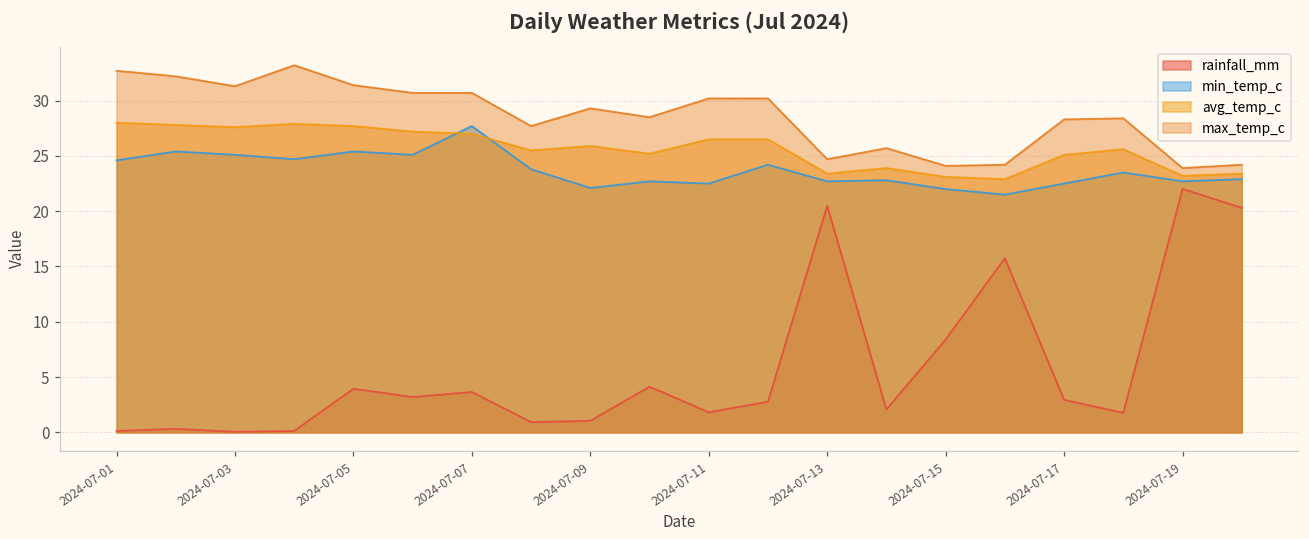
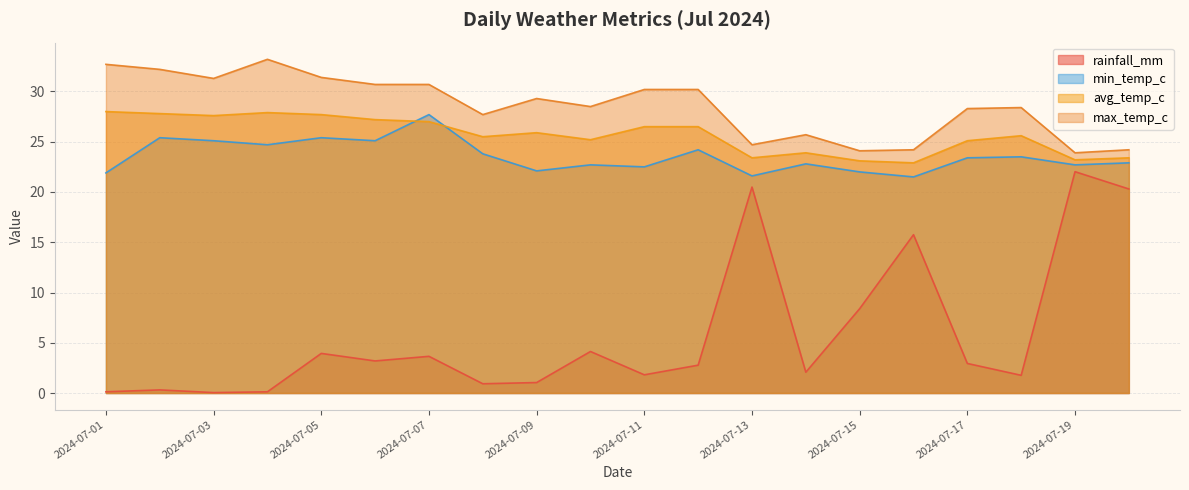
  {
    "min_temp_c": {
-     "2024-07-01": 24.6,
+     "2024-07-01": 21.9,
      "2024-07-03": 25.1,
      "2024-07-05": 25.4,
      "2024-07-07": 27.7,
      "2024-07-09": 22.1,
      "2024-07-11": 22.5,
-     "2024-07-13": 22.7,
+     "2024-07-13": 21.6,
      "2024-07-15": 22.0,
-     "2024-07-17": 22.5,
+     "2024-07-17": 23.4,
      "2024-07-19": 22.7
    }
  }
